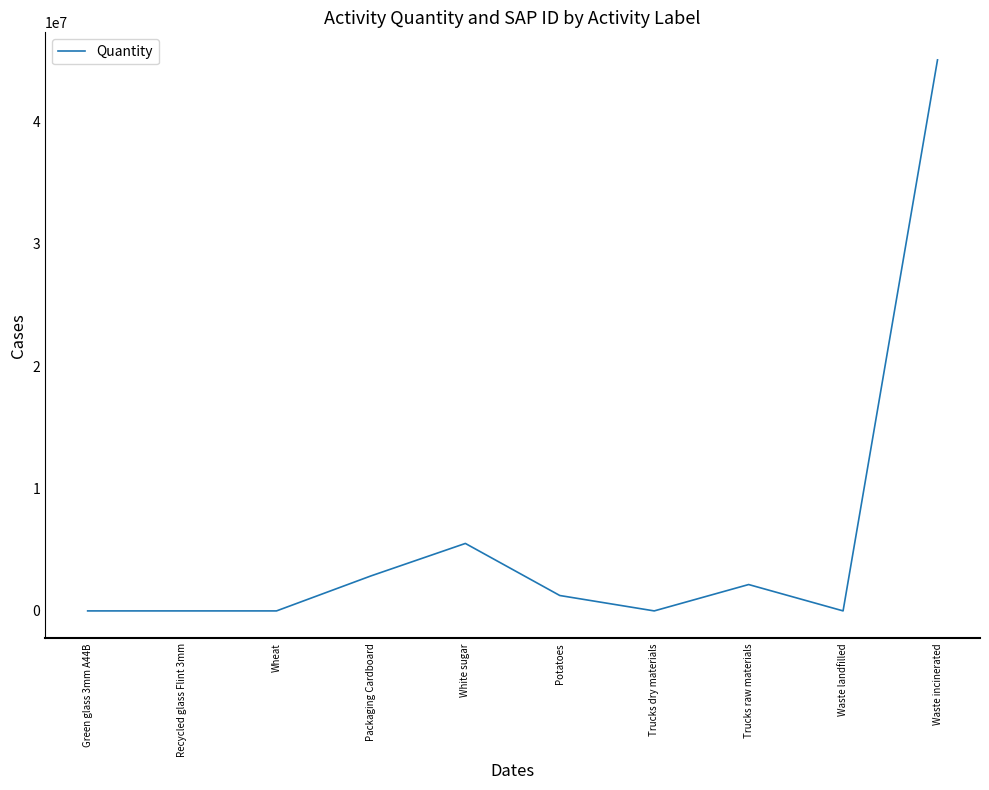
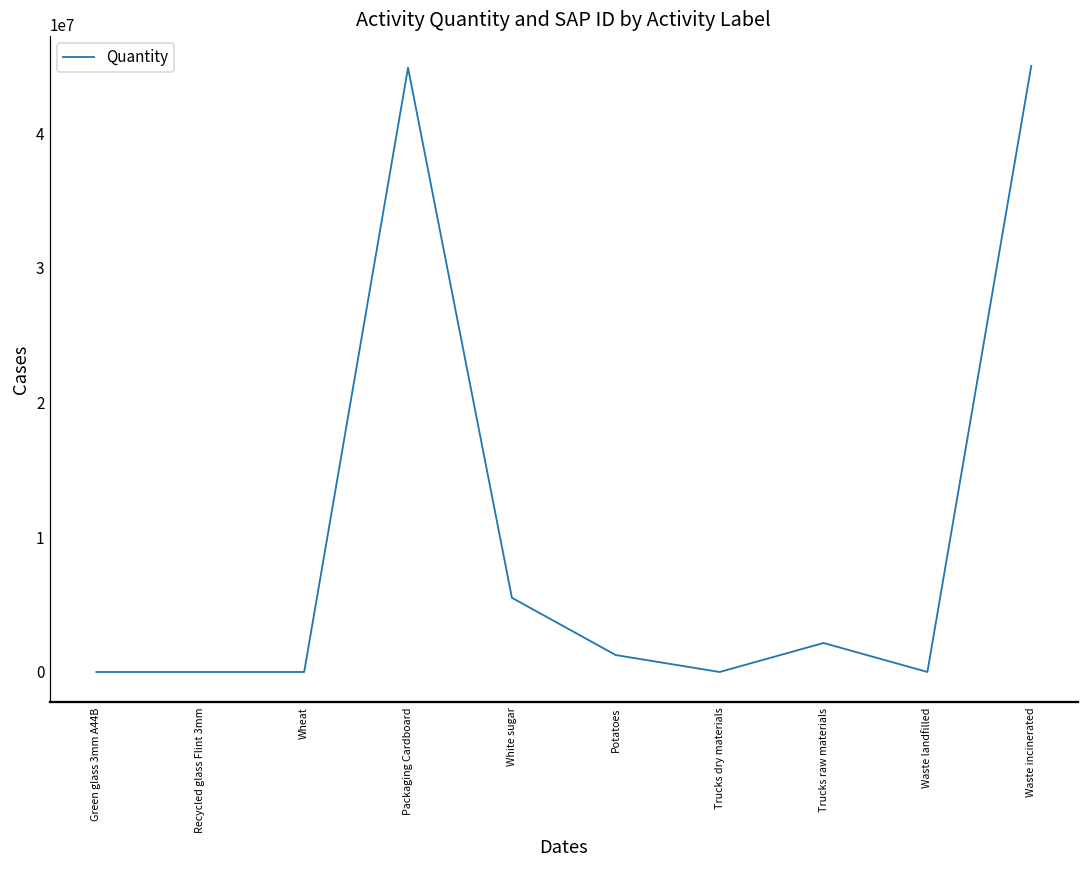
  {
    "Green glass 3mm A44B": 0,
    "Recycled glass Flint 3mm": 0,
    "Wheat": 0,
-   "Packaging Cardboard": 2900000,
+   "Packaging Cardboard": 44900000,
    "White sugar": 5500000,
    "Potatoes": 1300000,
    "Trucks dry materials": 0,
    "Trucks raw materials": 2200000,
    "Waste landfilled": 0,
    "Waste incinerated": 45000000
  }
